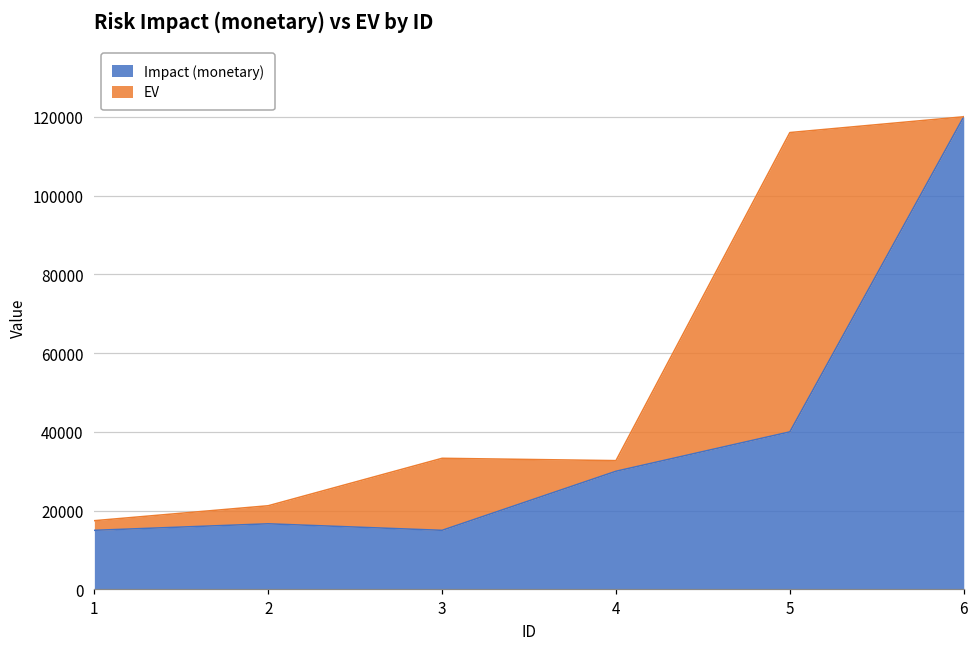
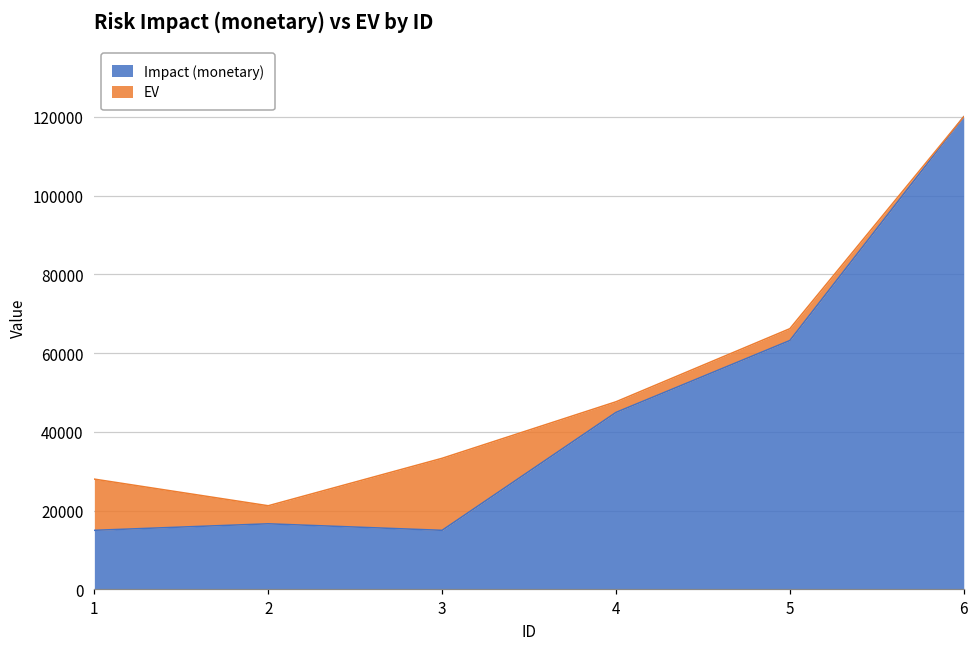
  {
    "Impact (monetary)": {
      "1": 15000,
      "2": 17000,
      "3": 15000,
-     "4": 30000,
-     "5": 40000
+     "4": 45000,
+     "5": 63000
    },
    "EV": {
-     "1": 2000,
+     "1": 13000,
      "2": 5000,
      "3": 18000,
      "4": 3000,
-     "5": 76000
+     "5": 3000
    }
  }
